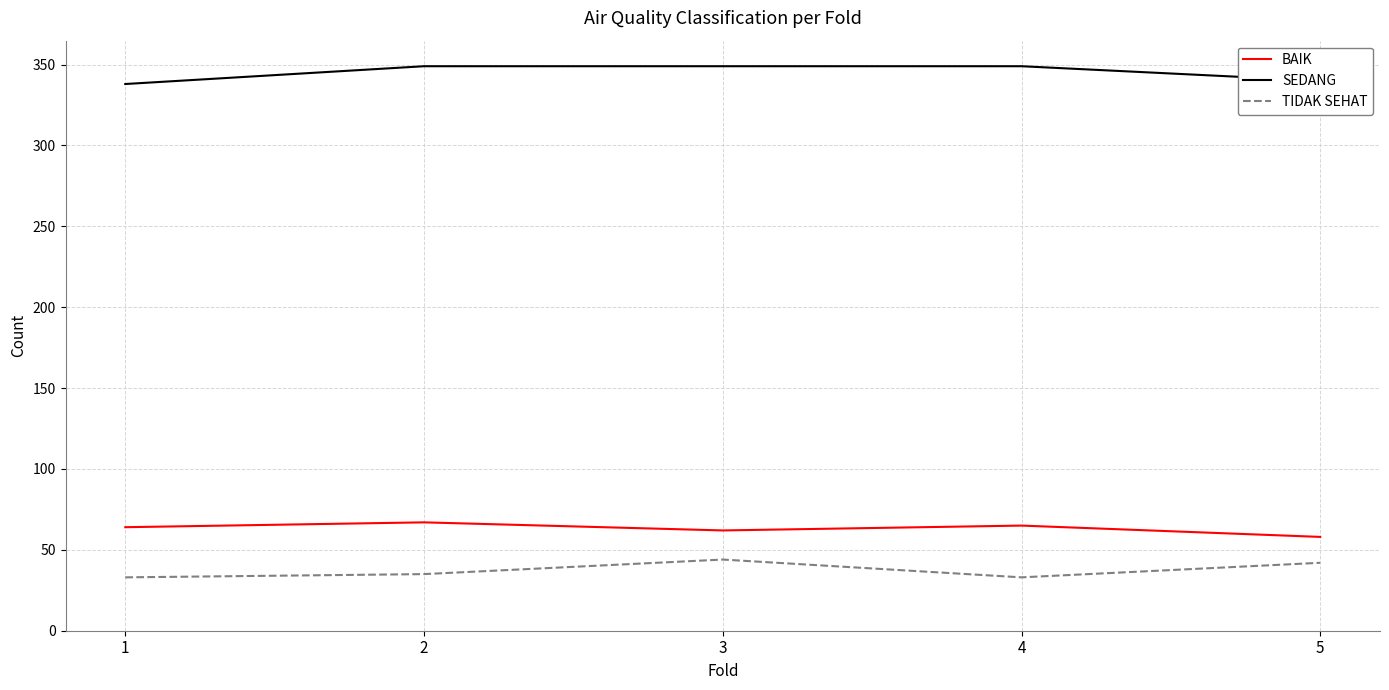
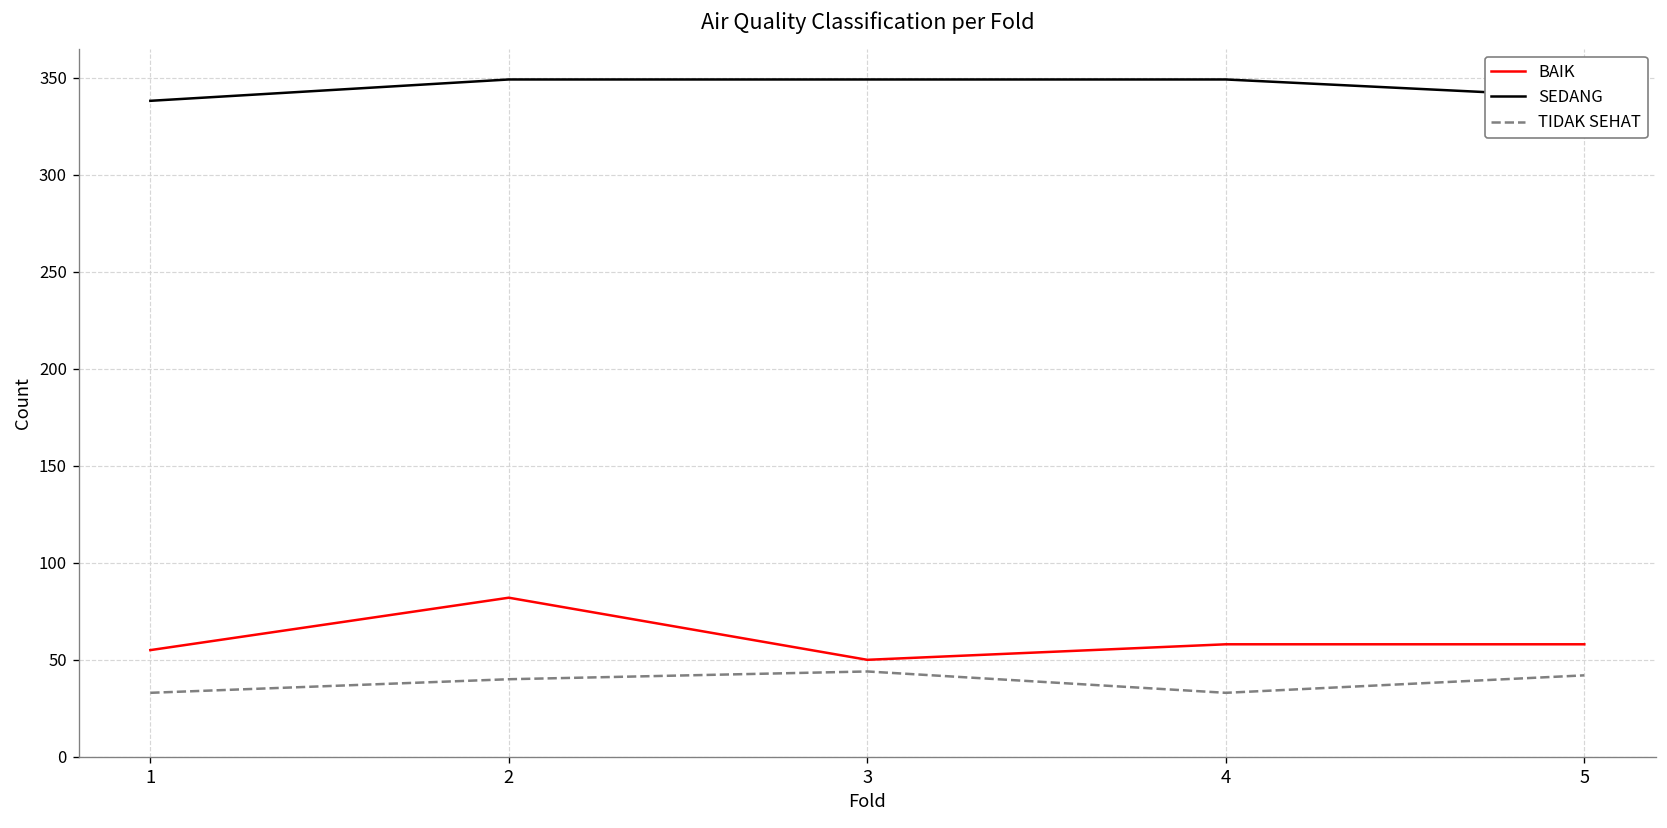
  {
    "BAIK": {
-     "1": 64,
-     "2": 67,
-     "3": 62,
-     "4": 65,
+     "1": 55,
+     "2": 82,
+     "3": 50,
+     "4": 58,
      "5": 58
    },
    "SEDANG": {
      "1": 338,
      "2": 349,
      "3": 349,
      "4": 349
    },
    "TIDAK SEHAT": {
      "1": 33,
-     "2": 35,
+     "2": 40,
      "3": 44,
      "4": 33,
      "5": 42
    }
  }
